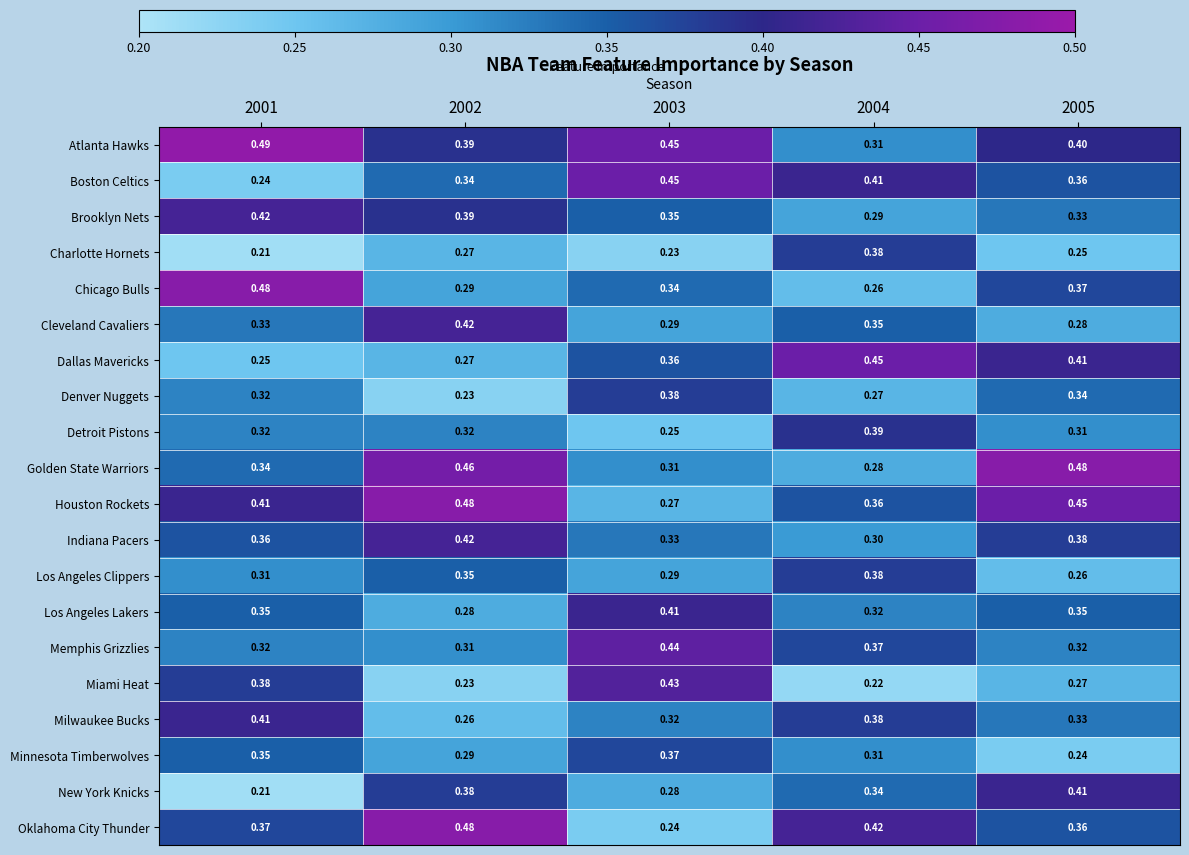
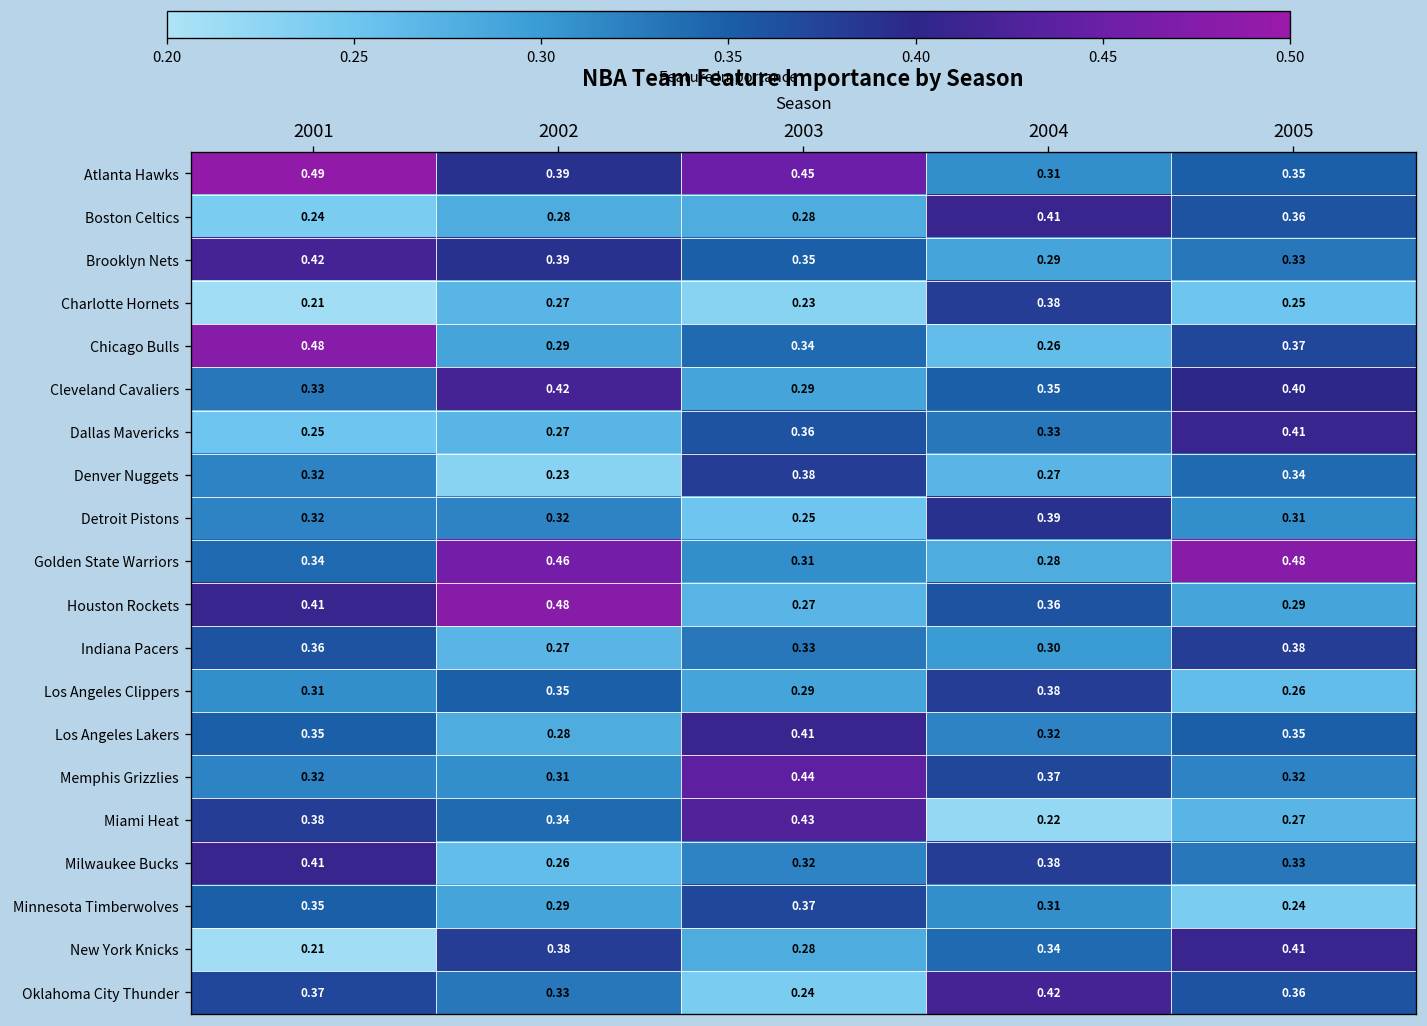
  {
    "Atlanta Hawks": {
      "2001": 0.49,
      "2002": 0.39,
      "2003": 0.45,
      "2004": 0.31,
-     "2005": 0.40
+     "2005": 0.35
    },
    "Boston Celtics": {
      "2001": 0.24,
-     "2002": 0.34,
-     "2003": 0.45,
+     "2002": 0.28,
+     "2003": 0.28,
      "2004": 0.41,
      "2005": 0.36
    },
    "Brooklyn Nets": {
      "2001": 0.42,
      "2002": 0.39,
      "2003": 0.35,
      "2004": 0.29,
      "2005": 0.33
    },
    "Charlotte Hornets": {
      "2001": 0.21,
      "2002": 0.27,
      "2003": 0.23,
      "2004": 0.38,
      "2005": 0.25
    },
    "Chicago Bulls": {
      "2001": 0.48,
      "2002": 0.29,
      "2003": 0.34,
      "2004": 0.26,
      "2005": 0.37
    },
    "Cleveland Cavaliers": {
      "2001": 0.33,
      "2002": 0.42,
      "2003": 0.29,
      "2004": 0.35,
-     "2005": 0.28
+     "2005": 0.40
    },
    "Dallas Mavericks": {
      "2001": 0.25,
      "2002": 0.27,
      "2003": 0.36,
-     "2004": 0.45,
+     "2004": 0.33,
      "2005": 0.41
    },
    "Denver Nuggets": {
      "2001": 0.32,
      "2002": 0.23,
      "2003": 0.38,
      "2004": 0.27,
      "2005": 0.34
    },
    "Detroit Pistons": {
      "2001": 0.32,
      "2002": 0.32,
      "2003": 0.25,
      "2004": 0.39,
      "2005": 0.31
    },
    "Golden State Warriors": {
      "2001": 0.34,
      "2002": 0.46,
      "2003": 0.31,
      "2004": 0.28,
      "2005": 0.48
    },
    "Houston Rockets": {
      "2001": 0.41,
      "2002": 0.48,
      "2003": 0.27,
      "2004": 0.36,
-     "2005": 0.45
+     "2005": 0.29
    },
    "Indiana Pacers": {
      "2001": 0.36,
-     "2002": 0.42,
+     "2002": 0.27,
      "2003": 0.33,
      "2004": 0.30,
      "2005": 0.38
    },
    "Los Angeles Clippers": {
      "2001": 0.31,
      "2002": 0.35,
      "2003": 0.29,
      "2004": 0.38,
      "2005": 0.26
    },
    "Los Angeles Lakers": {
      "2001": 0.35,
      "2002": 0.28,
      "2003": 0.41,
      "2004": 0.32,
      "2005": 0.35
    },
    "Memphis Grizzlies": {
      "2001": 0.32,
      "2002": 0.31,
      "2003": 0.44,
      "2004": 0.37,
      "2005": 0.32
    },
    "Miami Heat": {
      "2001": 0.38,
-     "2002": 0.23,
+     "2002": 0.34,
      "2003": 0.43,
      "2004": 0.22,
      "2005": 0.27
    },
    "Milwaukee Bucks": {
      "2001": 0.41,
      "2002": 0.26,
      "2003": 0.32,
      "2004": 0.38,
      "2005": 0.33
    },
    "Minnesota Timberwolves": {
      "2001": 0.35,
      "2002": 0.29,
      "2003": 0.37,
      "2004": 0.31,
      "2005": 0.24
    },
    "New York Knicks": {
      "2001": 0.21,
      "2002": 0.38,
      "2003": 0.28,
      "2004": 0.34,
      "2005": 0.41
    },
    "Oklahoma City Thunder": {
      "2001": 0.37,
-     "2002": 0.48,
+     "2002": 0.33,
      "2003": 0.24,
      "2004": 0.42,
      "2005": 0.36
    }
  }
